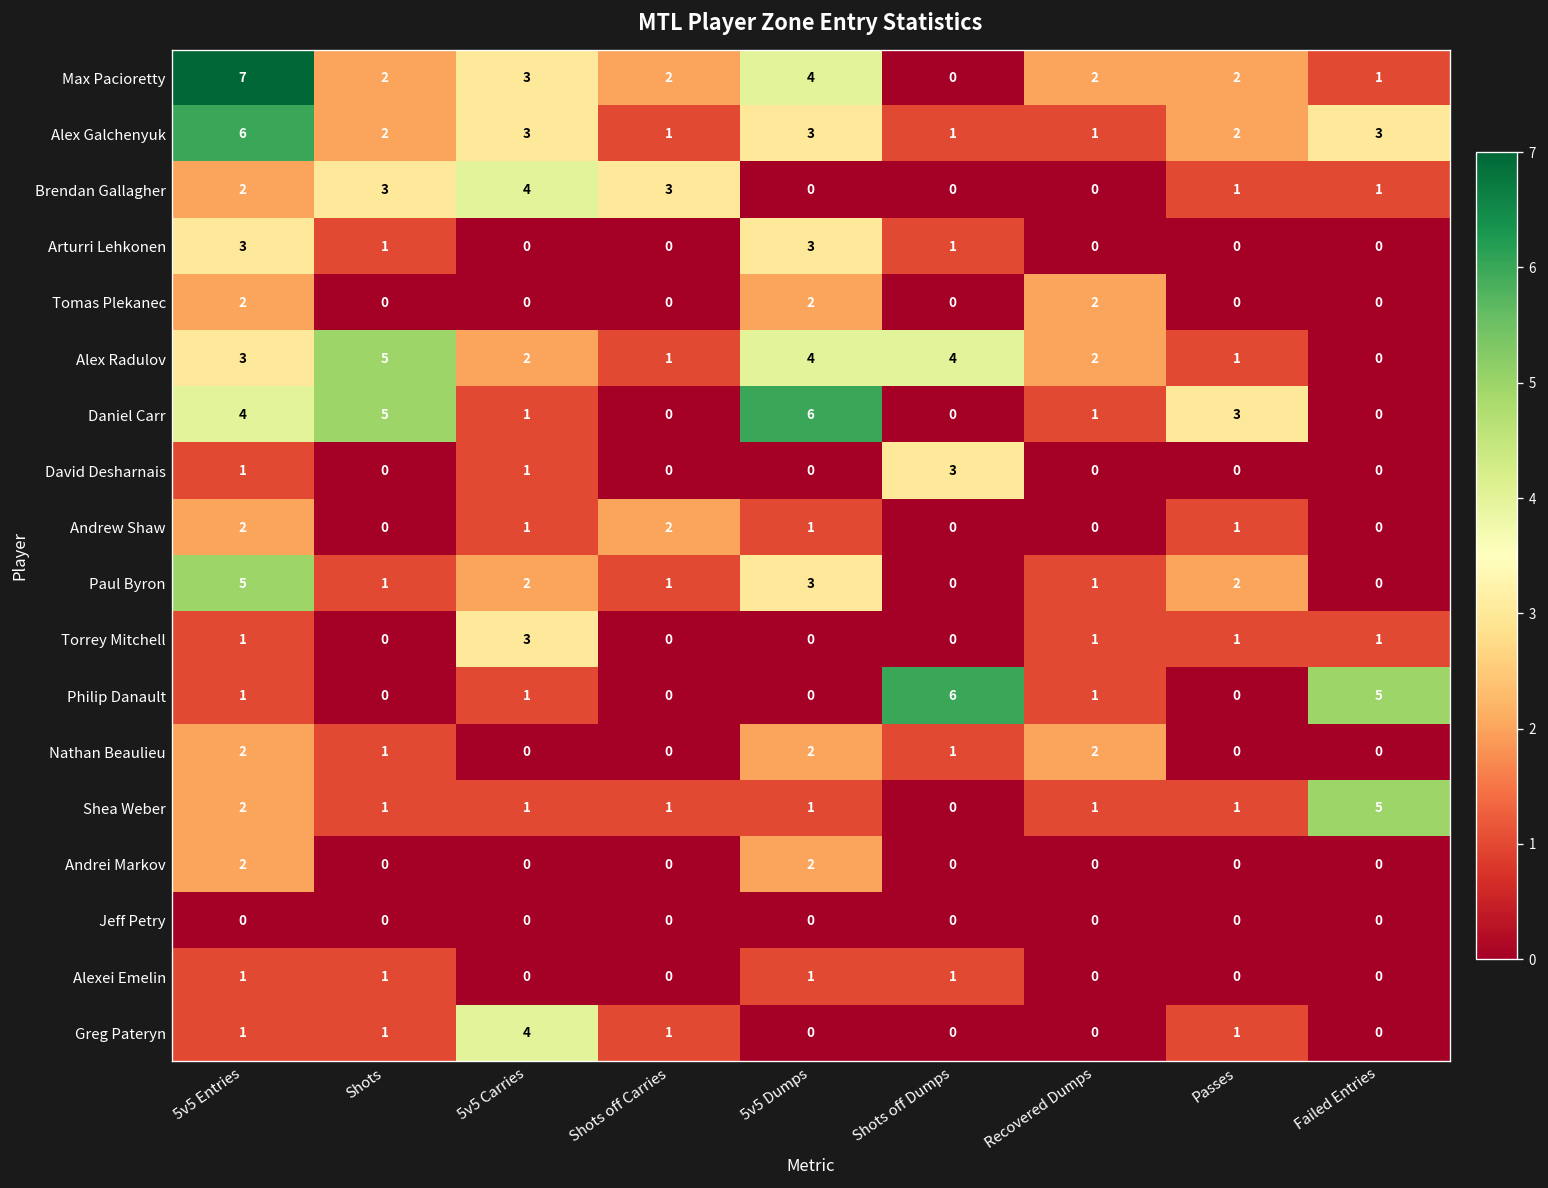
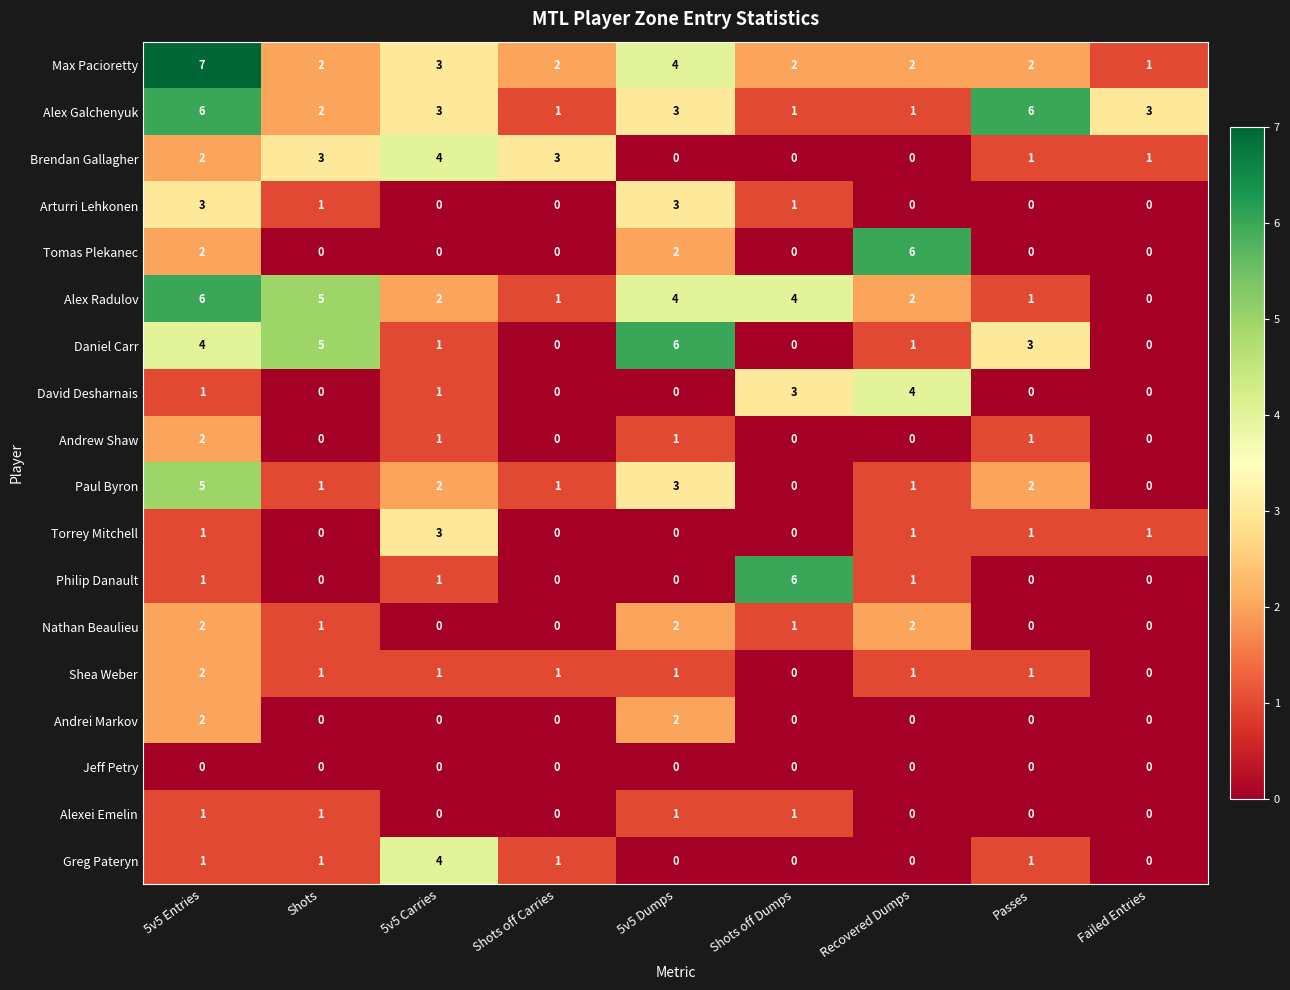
  {
    "Max Pacioretty": {
      "5v5 Entries": 7,
      "Shots": 2,
      "5v5 Carries": 3,
      "Shots off Carries": 2,
      "5v5 Dumps": 4,
-     "Shots off Dumps": 0,
+     "Shots off Dumps": 2,
      "Recovered Dumps": 2,
      "Passes": 2,
      "Failed Entries": 1
    },
    "Alex Galchenyuk": {
      "5v5 Entries": 6,
      "Shots": 2,
      "5v5 Carries": 3,
      "Shots off Carries": 1,
      "5v5 Dumps": 3,
      "Shots off Dumps": 1,
      "Recovered Dumps": 1,
-     "Passes": 2,
+     "Passes": 6,
      "Failed Entries": 3
    },
    "Brendan Gallagher": {
      "5v5 Entries": 2,
      "Shots": 3,
      "5v5 Carries": 4,
      "Shots off Carries": 3,
      "5v5 Dumps": 0,
      "Shots off Dumps": 0,
      "Recovered Dumps": 0,
      "Passes": 1,
      "Failed Entries": 1
    },
    "Arturri Lehkonen": {
      "5v5 Entries": 3,
      "Shots": 1,
      "5v5 Carries": 0,
      "Shots off Carries": 0,
      "5v5 Dumps": 3,
      "Shots off Dumps": 1,
      "Recovered Dumps": 0,
      "Passes": 0,
      "Failed Entries": 0
    },
    "Tomas Plekanec": {
      "5v5 Entries": 2,
      "Shots": 0,
      "5v5 Carries": 0,
      "Shots off Carries": 0,
      "5v5 Dumps": 2,
      "Shots off Dumps": 0,
-     "Recovered Dumps": 2,
+     "Recovered Dumps": 6,
      "Passes": 0,
      "Failed Entries": 0
    },
    "Alex Radulov": {
-     "5v5 Entries": 3,
+     "5v5 Entries": 6,
      "Shots": 5,
      "5v5 Carries": 2,
      "Shots off Carries": 1,
      "5v5 Dumps": 4,
      "Shots off Dumps": 4,
      "Recovered Dumps": 2,
      "Passes": 1,
      "Failed Entries": 0
    },
    "Daniel Carr": {
      "5v5 Entries": 4,
      "Shots": 5,
      "5v5 Carries": 1,
      "Shots off Carries": 0,
      "5v5 Dumps": 6,
      "Shots off Dumps": 0,
      "Recovered Dumps": 1,
      "Passes": 3,
      "Failed Entries": 0
    },
    "David Desharnais": {
      "5v5 Entries": 1,
      "Shots": 0,
      "5v5 Carries": 1,
      "Shots off Carries": 0,
      "5v5 Dumps": 0,
      "Shots off Dumps": 3,
-     "Recovered Dumps": 0,
+     "Recovered Dumps": 4,
      "Passes": 0,
      "Failed Entries": 0
    },
    "Andrew Shaw": {
      "5v5 Entries": 2,
      "Shots": 0,
      "5v5 Carries": 1,
-     "Shots off Carries": 2,
+     "Shots off Carries": 0,
      "5v5 Dumps": 1,
      "Shots off Dumps": 0,
      "Recovered Dumps": 0,
      "Passes": 1,
      "Failed Entries": 0
    },
    "Paul Byron": {
      "5v5 Entries": 5,
      "Shots": 1,
      "5v5 Carries": 2,
      "Shots off Carries": 1,
      "5v5 Dumps": 3,
      "Shots off Dumps": 0,
      "Recovered Dumps": 1,
      "Passes": 2,
      "Failed Entries": 0
    },
    "Torrey Mitchell": {
      "5v5 Entries": 1,
      "Shots": 0,
      "5v5 Carries": 3,
      "Shots off Carries": 0,
      "5v5 Dumps": 0,
      "Shots off Dumps": 0,
      "Recovered Dumps": 1,
      "Passes": 1,
      "Failed Entries": 1
    },
    "Philip Danault": {
      "5v5 Entries": 1,
      "Shots": 0,
      "5v5 Carries": 1,
      "Shots off Carries": 0,
      "5v5 Dumps": 0,
      "Shots off Dumps": 6,
      "Recovered Dumps": 1,
      "Passes": 0,
-     "Failed Entries": 5
+     "Failed Entries": 0
    },
    "Nathan Beaulieu": {
      "5v5 Entries": 2,
      "Shots": 1,
      "5v5 Carries": 0,
      "Shots off Carries": 0,
      "5v5 Dumps": 2,
      "Shots off Dumps": 1,
      "Recovered Dumps": 2,
      "Passes": 0,
      "Failed Entries": 0
    },
    "Shea Weber": {
      "5v5 Entries": 2,
      "Shots": 1,
      "5v5 Carries": 1,
      "Shots off Carries": 1,
      "5v5 Dumps": 1,
      "Shots off Dumps": 0,
      "Recovered Dumps": 1,
      "Passes": 1,
-     "Failed Entries": 5
+     "Failed Entries": 0
    },
    "Andrei Markov": {
      "5v5 Entries": 2,
      "Shots": 0,
      "5v5 Carries": 0,
      "Shots off Carries": 0,
      "5v5 Dumps": 2,
      "Shots off Dumps": 0,
      "Recovered Dumps": 0,
      "Passes": 0,
      "Failed Entries": 0
    },
    "Jeff Petry": {
      "5v5 Entries": 0,
      "Shots": 0,
      "5v5 Carries": 0,
      "Shots off Carries": 0,
      "5v5 Dumps": 0,
      "Shots off Dumps": 0,
      "Recovered Dumps": 0,
      "Passes": 0,
      "Failed Entries": 0
    },
    "Alexei Emelin": {
      "5v5 Entries": 1,
      "Shots": 1,
      "5v5 Carries": 0,
      "Shots off Carries": 0,
      "5v5 Dumps": 1,
      "Shots off Dumps": 1,
      "Recovered Dumps": 0,
      "Passes": 0,
      "Failed Entries": 0
    },
    "Greg Pateryn": {
      "5v5 Entries": 1,
      "Shots": 1,
      "5v5 Carries": 4,
      "Shots off Carries": 1,
      "5v5 Dumps": 0,
      "Shots off Dumps": 0,
      "Recovered Dumps": 0,
      "Passes": 1,
      "Failed Entries": 0
    }
  }
